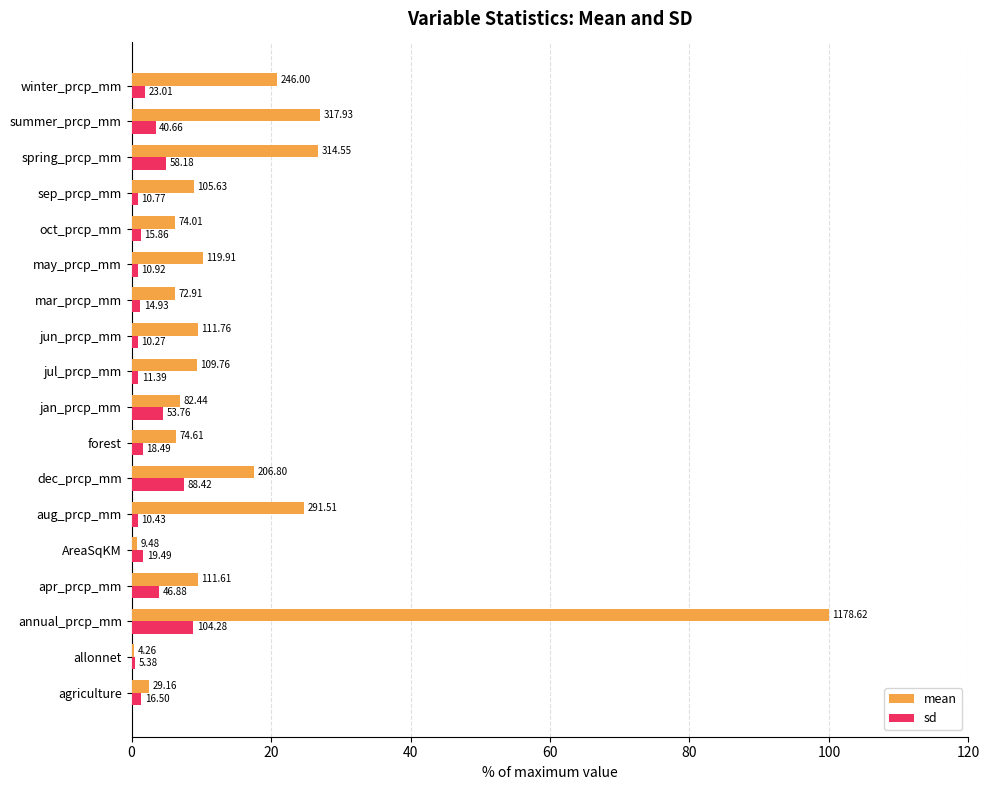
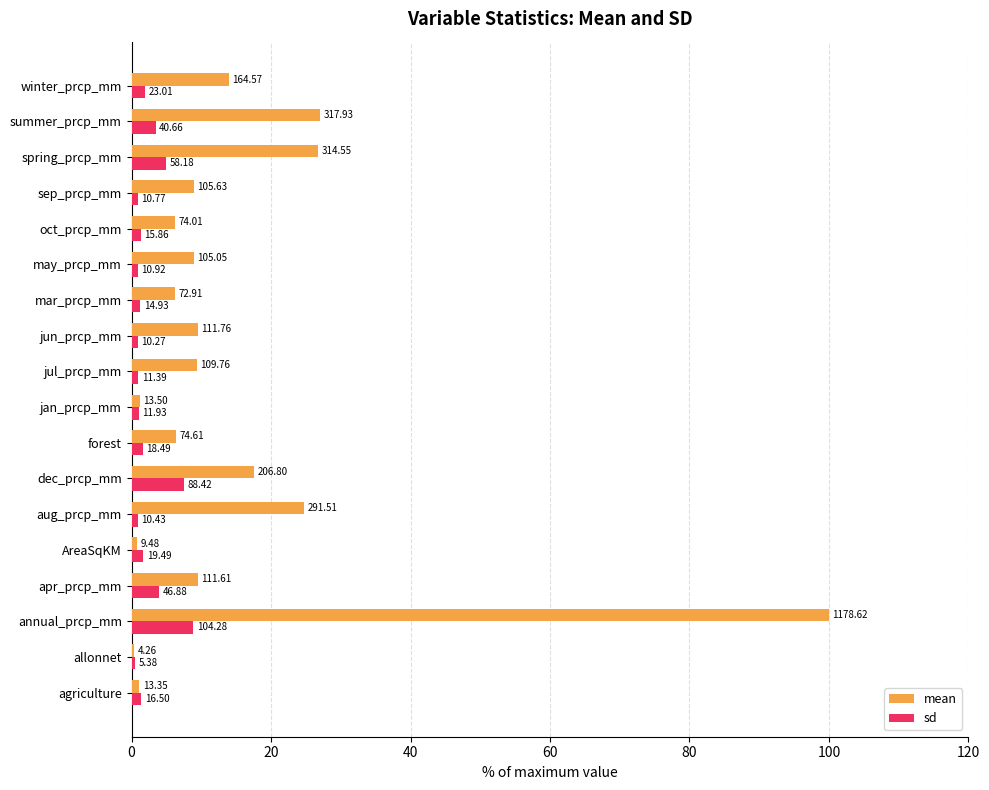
  {
    "mean": {
-     "winter_prcp_mm": 246.00,
-     "may_prcp_mm": 119.91,
-     "jan_prcp_mm": 82.44,
-     "agriculture": 29.16
+     "winter_prcp_mm": 164.57,
+     "may_prcp_mm": 105.05,
+     "jan_prcp_mm": 13.50,
+     "agriculture": 13.35
    },
    "sd": {
-     "jan_prcp_mm": 53.76
+     "jan_prcp_mm": 11.93
    }
  }
